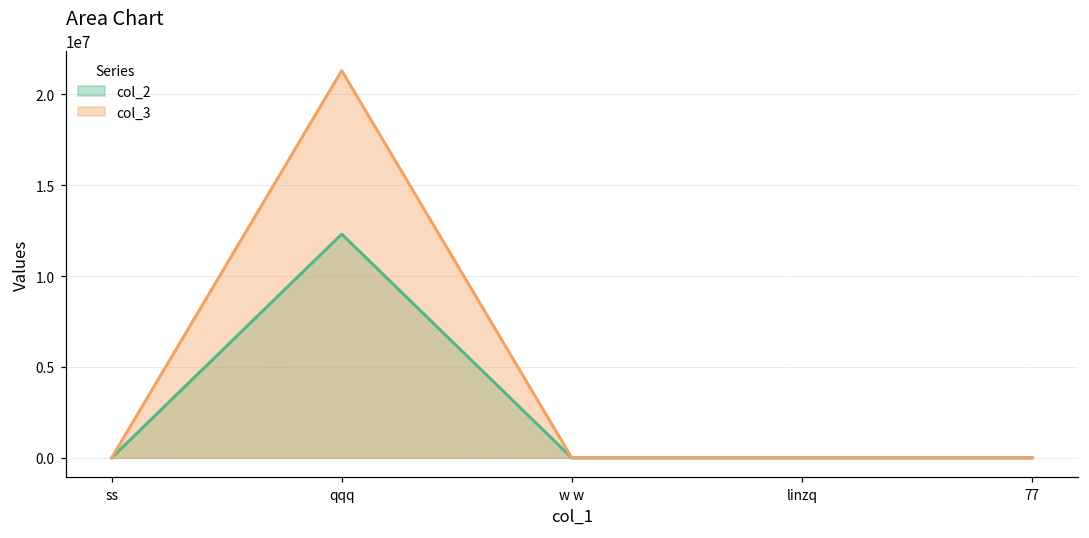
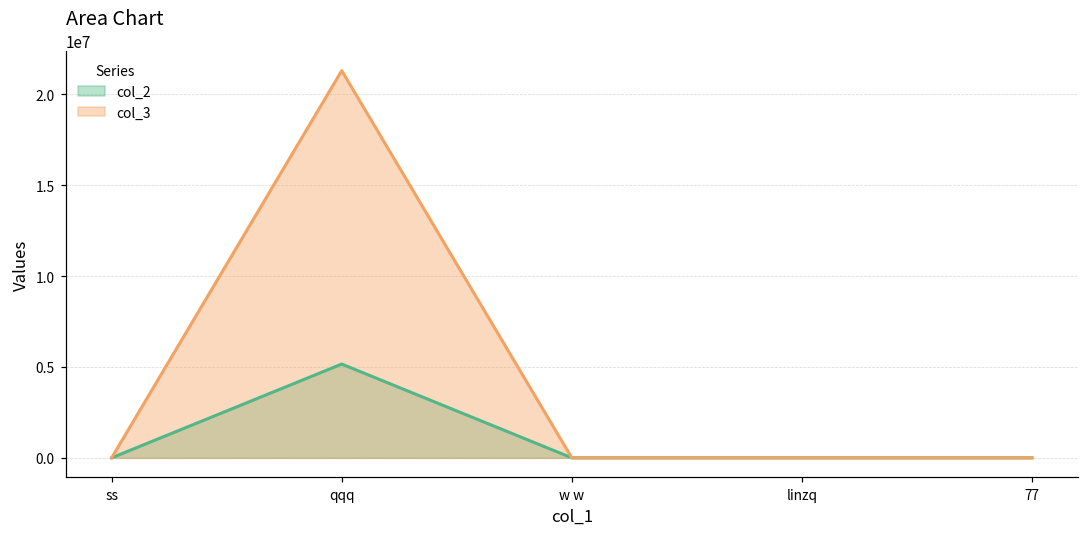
  {
    "col_2": {
-     "qqq": 12300000
+     "qqq": 5200000
    },
    "col_3": {
      "qqq": 21300000
    }
  }
